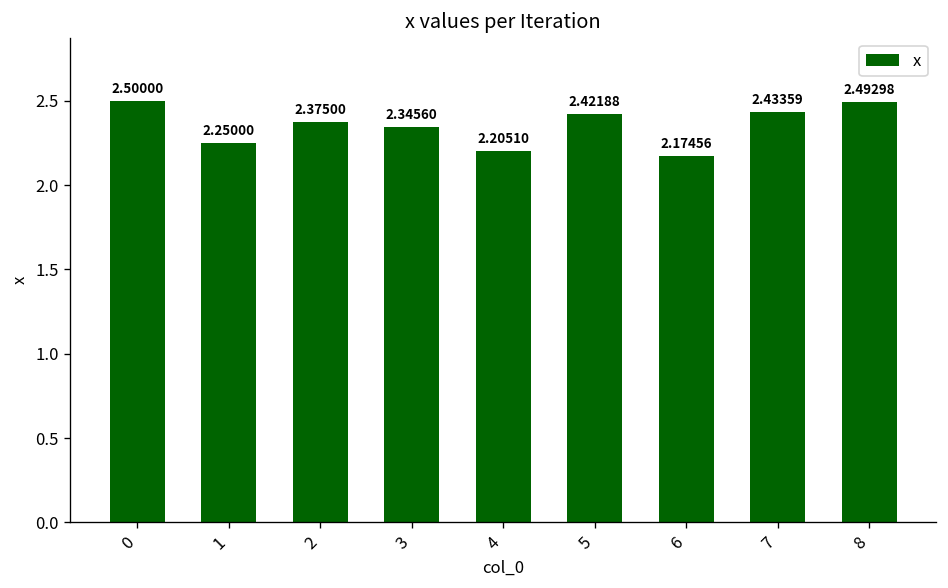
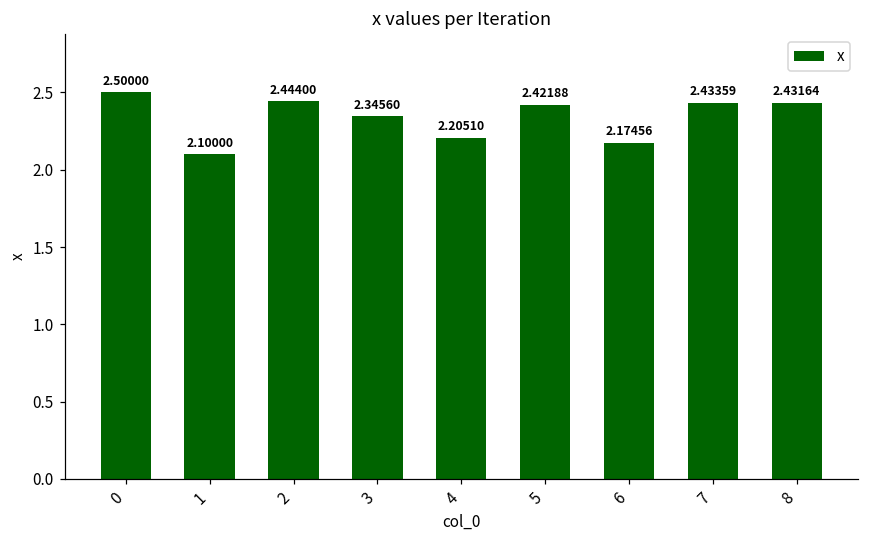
  {
    "0": 2.50000,
-   "1": 2.25000,
-   "2": 2.37500,
+   "1": 2.10000,
+   "2": 2.44400,
    "3": 2.34560,
    "4": 2.20510,
    "5": 2.42188,
    "6": 2.17456,
    "7": 2.43359,
-   "8": 2.49298
+   "8": 2.43164
  }
